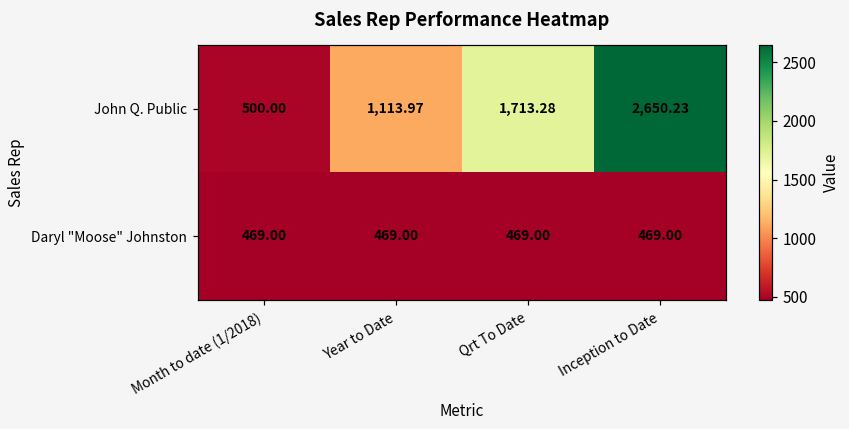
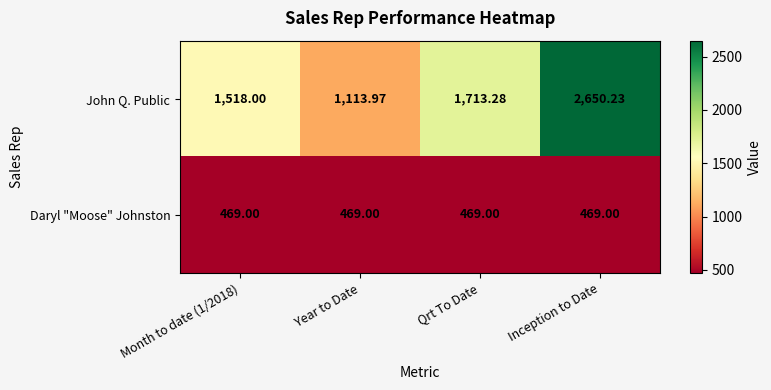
  {
    "John Q. Public": {
-     "Month to date (1/2018)": "500.00",
+     "Month to date (1/2018)": "1,518.00",
      "Year to Date": "1,113.97",
      "Qrt To Date": "1,713.28",
      "Inception to Date": "2,650.23"
    },
    "Daryl \"Moose\" Johnston": {
      "Month to date (1/2018)": "469.00",
      "Year to Date": "469.00",
      "Qrt To Date": "469.00",
      "Inception to Date": "469.00"
    }
  }
